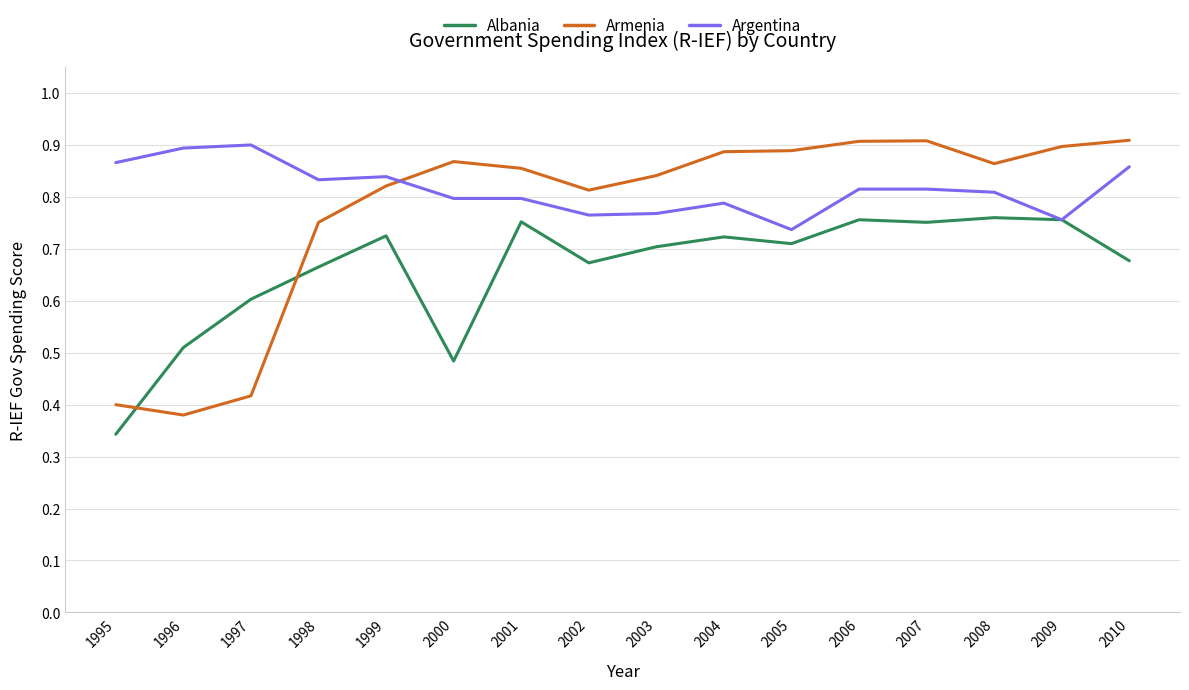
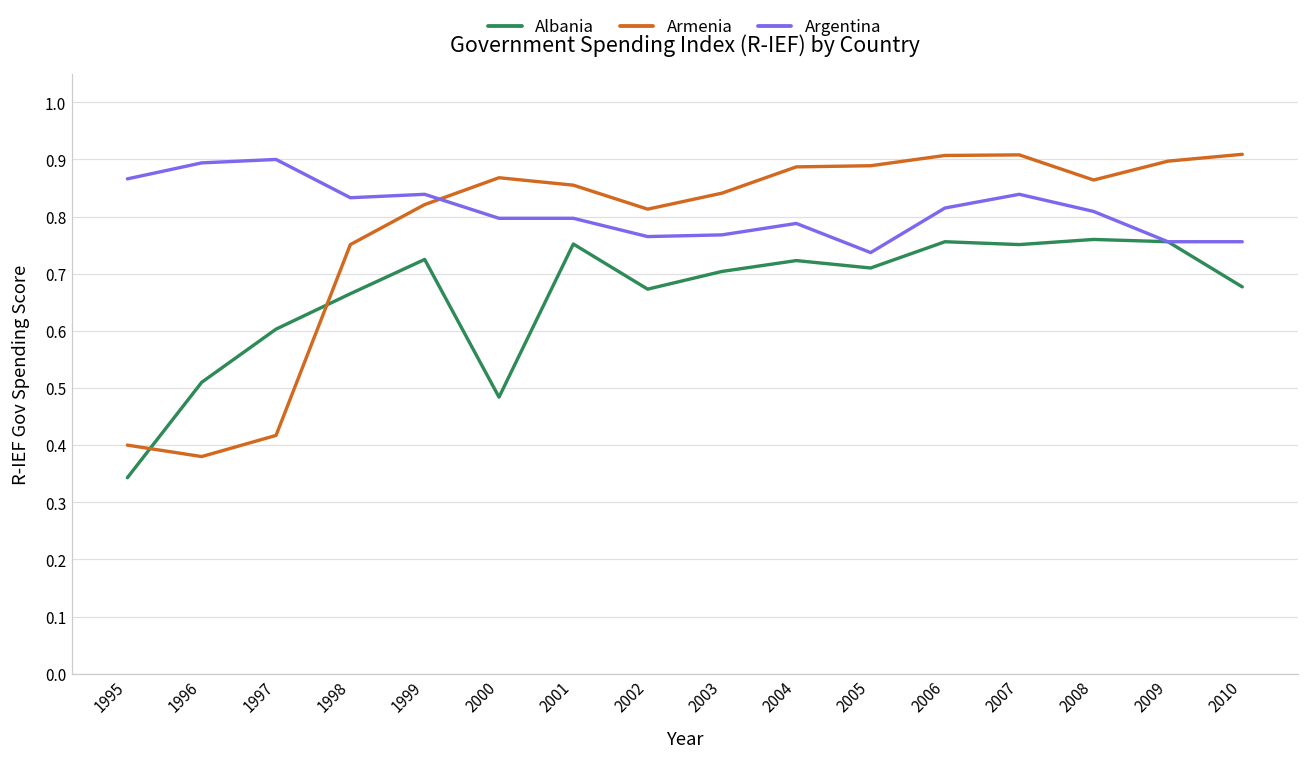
  {
    "Albania": {
      "1995": 0.34,
      "1996": 0.51,
      "1997": 0.60,
      "1998": 0.67,
      "1999": 0.73,
      "2000": 0.48,
      "2001": 0.75,
      "2002": 0.67,
      "2003": 0.70,
      "2004": 0.72,
      "2005": 0.71,
      "2006": 0.76,
      "2007": 0.75,
      "2008": 0.76,
      "2010": 0.68
    },
    "Armenia": {
      "1995": 0.40,
      "1996": 0.38,
      "1997": 0.42,
      "1998": 0.75,
      "1999": 0.82,
      "2000": 0.87,
      "2001": 0.86,
      "2002": 0.81,
      "2003": 0.84,
      "2004": 0.89,
      "2005": 0.89,
      "2006": 0.91,
      "2007": 0.91,
      "2008": 0.86,
      "2009": 0.90,
      "2010": 0.91
    },
    "Argentina": {
      "1995": 0.87,
      "1996": 0.89,
      "1997": 0.90,
      "1998": 0.83,
      "1999": 0.84,
      "2000": 0.80,
      "2001": 0.80,
      "2002": 0.77,
      "2003": 0.77,
      "2004": 0.79,
      "2005": 0.74,
      "2006": 0.82,
-     "2007": 0.82,
+     "2007": 0.84,
      "2008": 0.81,
-     "2010": 0.86
+     "2010": 0.76
    }
  }
